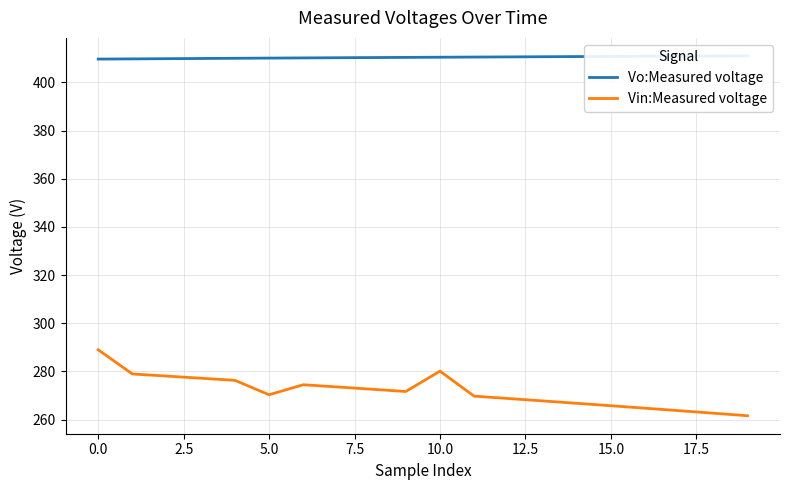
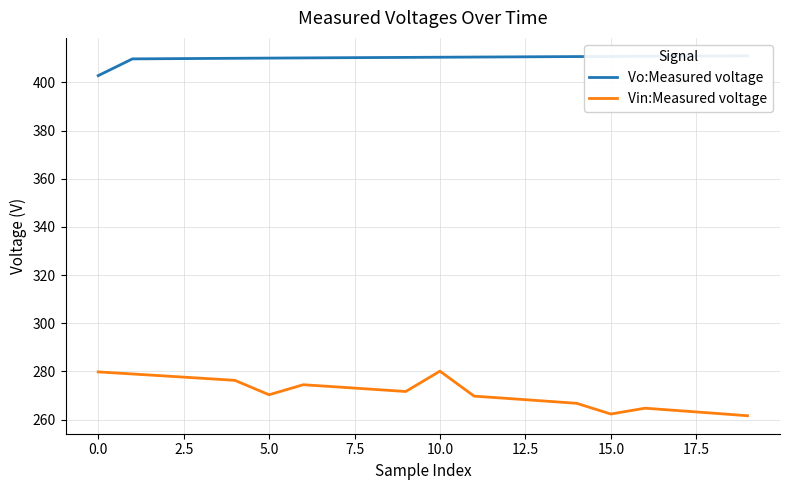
  {
    "Vo:Measured voltage": {
-     "0.0": 410,
+     "0.0": 403,
      "5.0": 410,
      "10.0": 410
    },
    "Vin:Measured voltage": {
-     "0.0": 289,
+     "0.0": 280,
      "5.0": 270,
      "10.0": 280,
-     "15.0": 266
+     "15.0": 262
    }
  }
